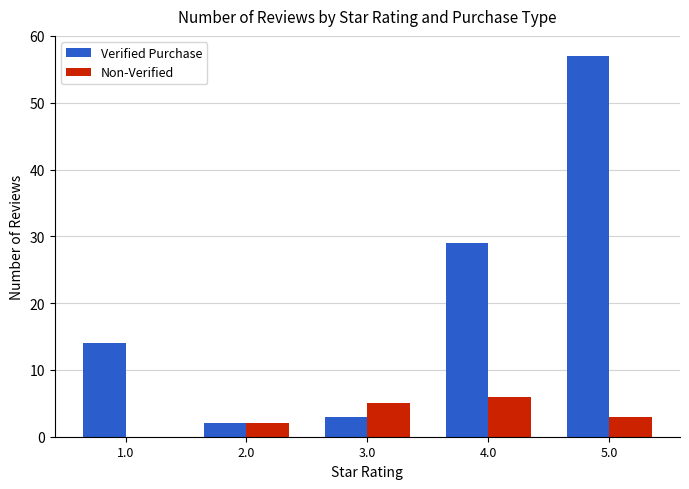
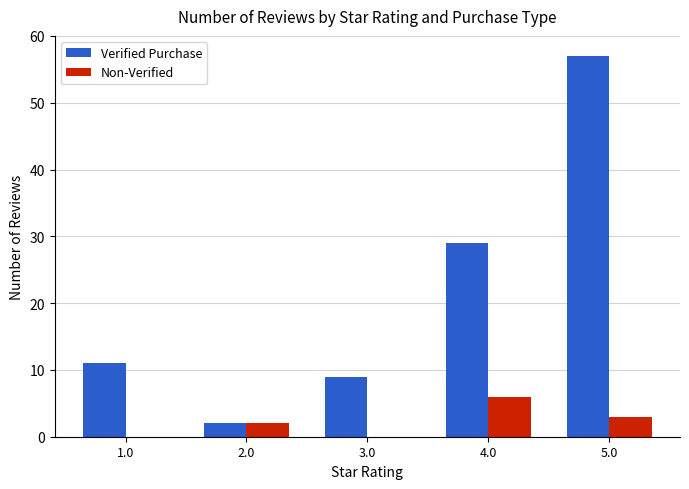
  {
    "Verified Purchase": {
-     "1.0": 14,
+     "1.0": 11,
      "2.0": 2,
-     "3.0": 3,
+     "3.0": 9,
      "4.0": 29,
      "5.0": 57
    },
    "Non-Verified": {
      "1.0": 0,
      "2.0": 2,
-     "3.0": 5,
+     "3.0": 0,
      "4.0": 6,
      "5.0": 3
    }
  }
